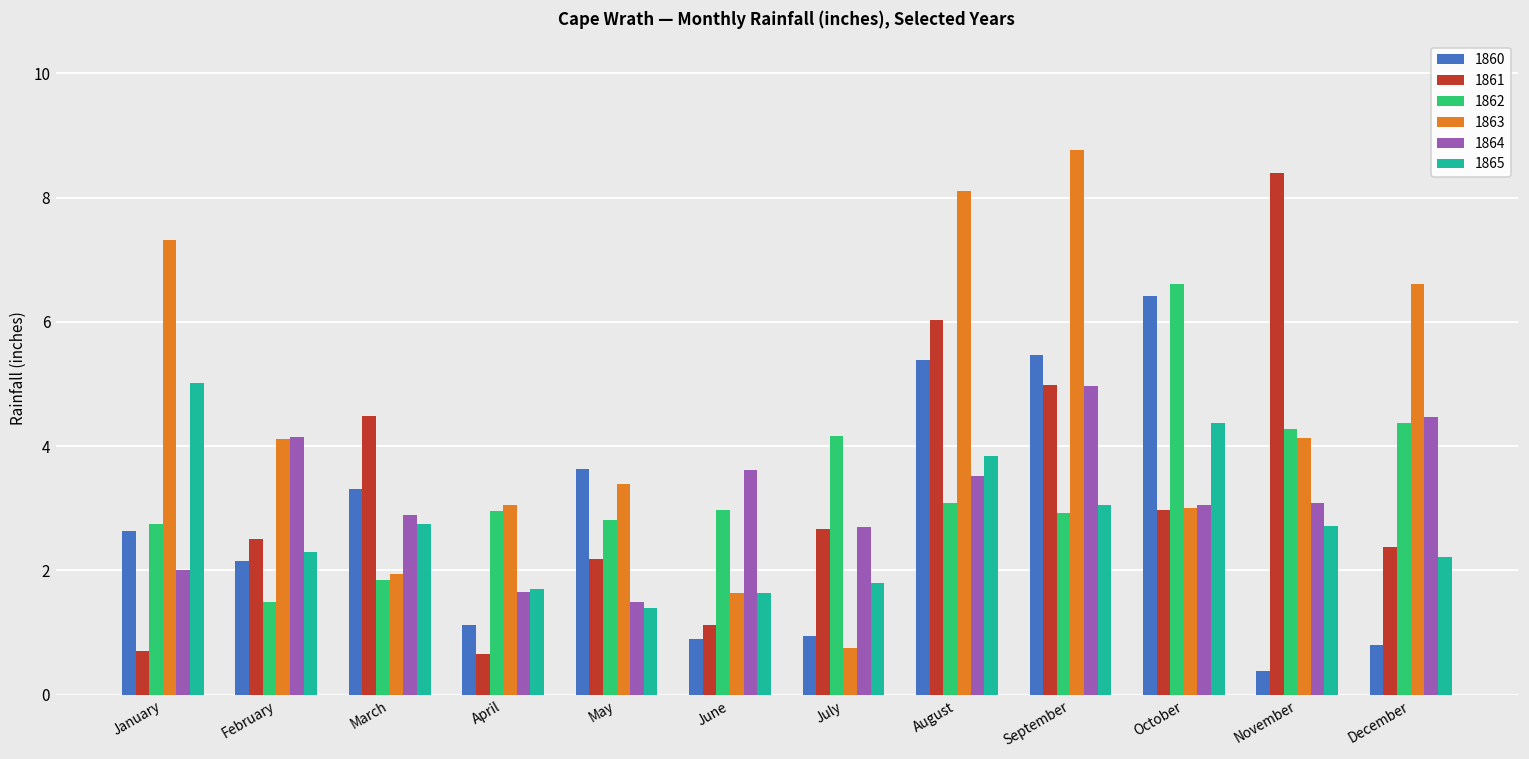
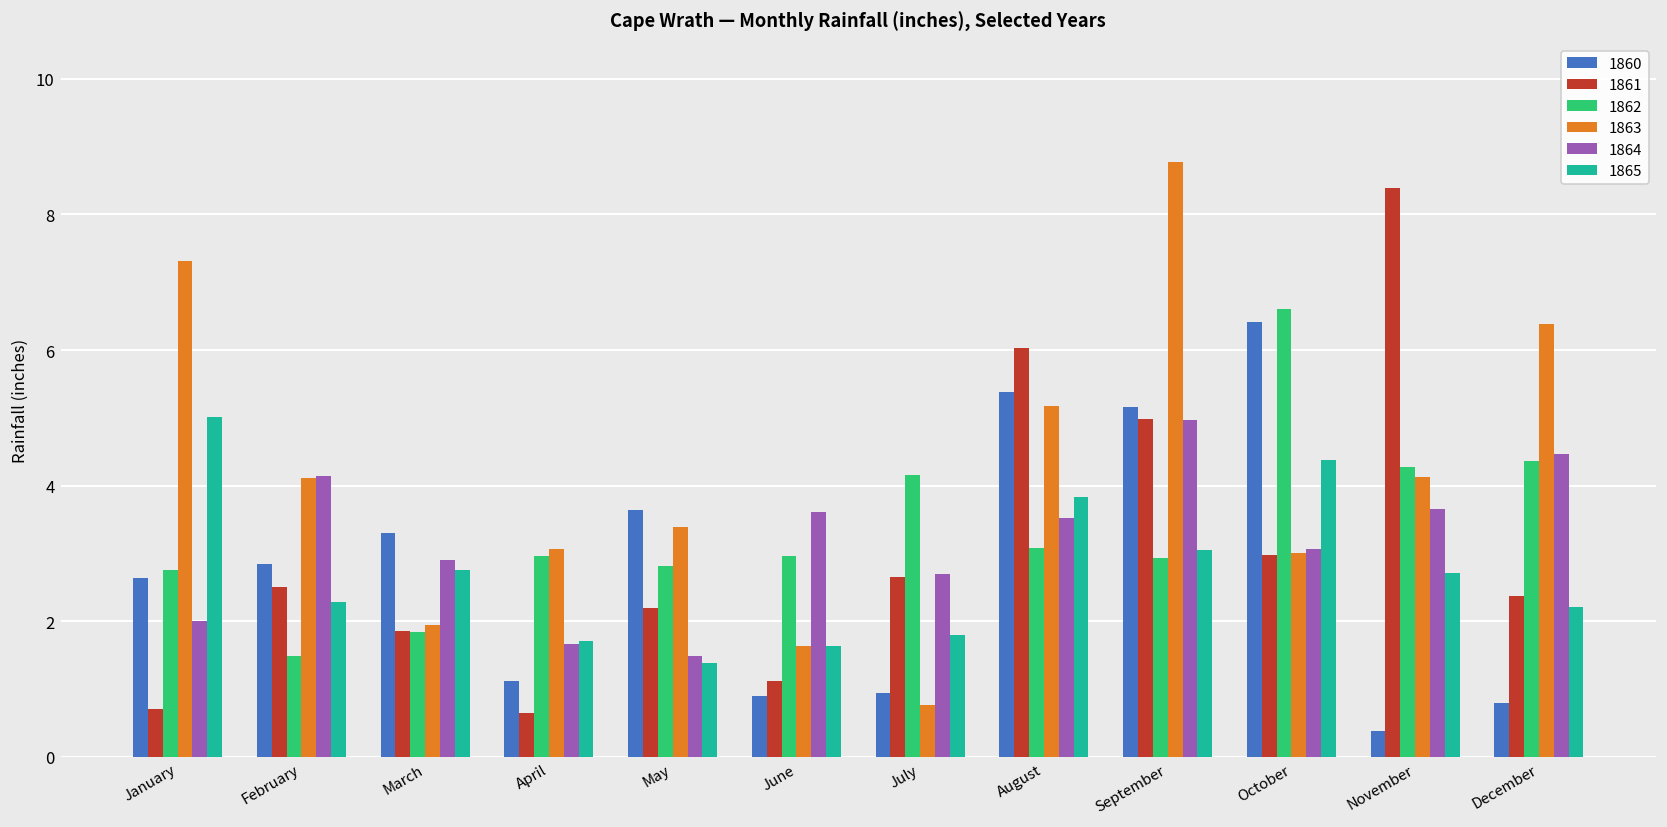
  {
    "1860": {
      "January": 2.6,
-     "February": 2.2,
+     "February": 2.9,
      "March": 3.3,
      "April": 1.1,
      "May": 3.6,
      "June": 0.9,
      "July": 0.9,
      "August": 5.4,
-     "September": 5.5,
+     "September": 5.2,
      "October": 6.4,
      "November": 0.4,
      "December": 0.8
    },
    "1861": {
      "January": 0.7,
      "February": 2.5,
-     "March": 4.5,
+     "March": 1.9,
      "April": 0.7,
      "May": 2.2,
      "June": 1.1,
      "July": 2.7,
      "August": 6.0,
      "September": 5.0,
      "October": 3.0,
      "November": 8.4,
      "December": 2.4
    },
    "1863": {
      "January": 7.3,
      "February": 4.1,
      "March": 2.0,
      "April": 3.1,
      "May": 3.4,
      "June": 1.6,
      "July": 0.8,
-     "August": 8.1,
+     "August": 5.2,
      "September": 8.8,
      "October": 3.0,
      "November": 4.1,
-     "December": 6.6
+     "December": 6.4
    },
    "1864": {
      "January": 2.0,
      "February": 4.2,
      "March": 2.9,
      "April": 1.7,
      "May": 1.5,
      "June": 3.6,
      "July": 2.7,
      "August": 3.5,
      "September": 5.0,
      "October": 3.1,
-     "November": 3.1,
+     "November": 3.7,
      "December": 4.5
    }
  }
